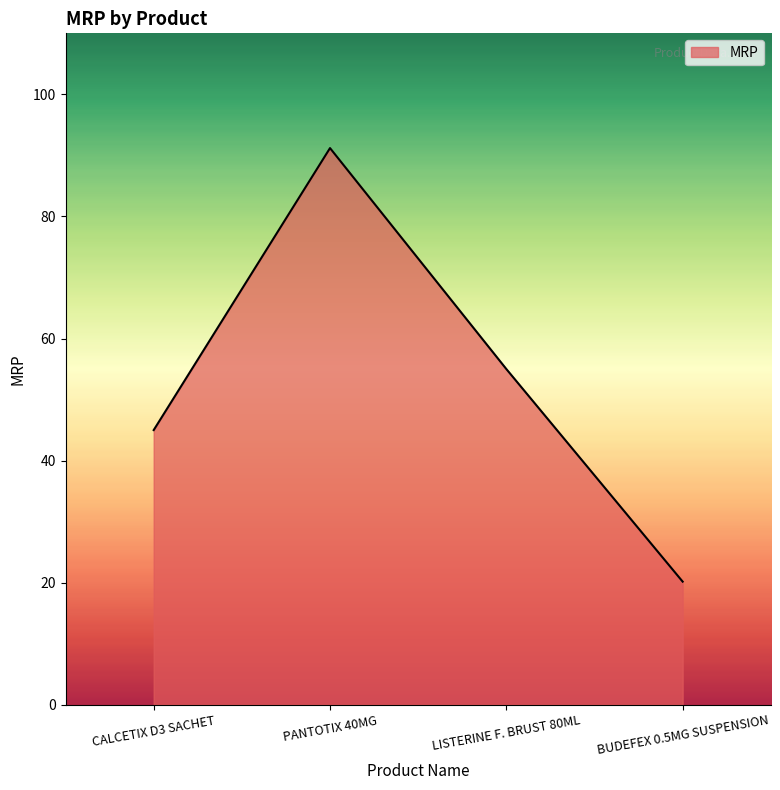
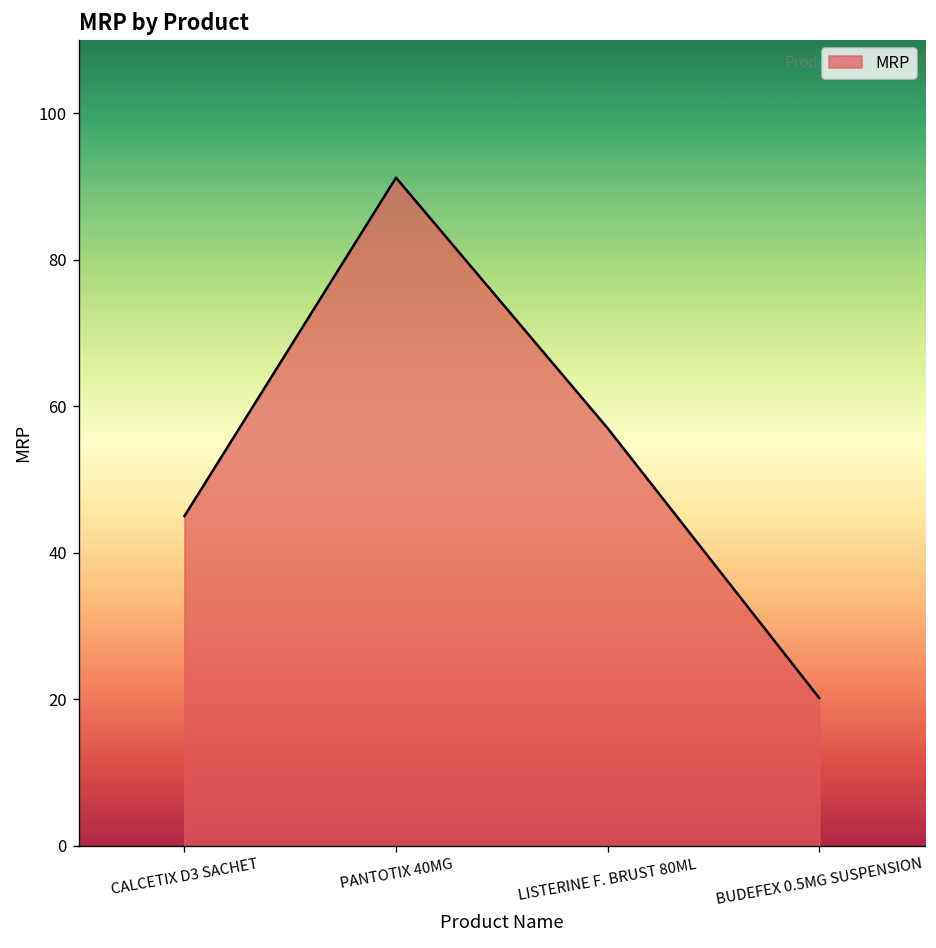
  {
    "CALCETIX D3 SACHET": 45,
    "PANTOTIX 40MG": 91,
-   "LISTERINE F. BRUST 80ML": 55,
+   "LISTERINE F. BRUST 80ML": 57,
    "BUDEFEX 0.5MG SUSPENSION": 20
  }
